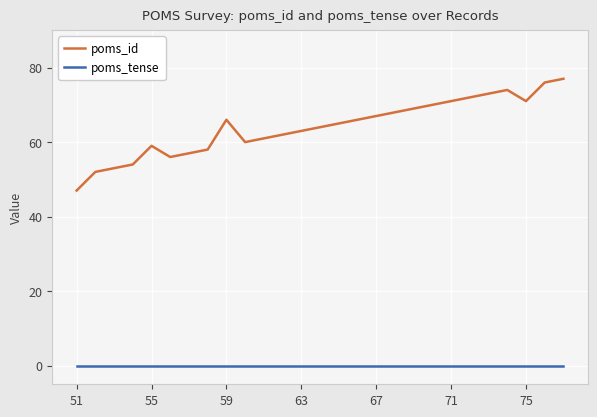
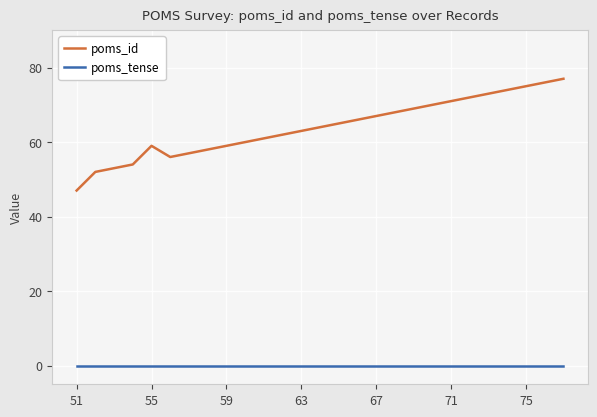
  {
    "poms_id": {
      "51": 47,
      "55": 59,
-     "59": 66,
+     "59": 59,
      "63": 63,
      "67": 67,
      "71": 71,
-     "75": 71
+     "75": 75
    },
    "poms_tense": {
      "51": 0,
      "55": 0,
      "59": 0,
      "63": 0,
      "67": 0,
      "71": 0,
      "75": 0
    }
  }
